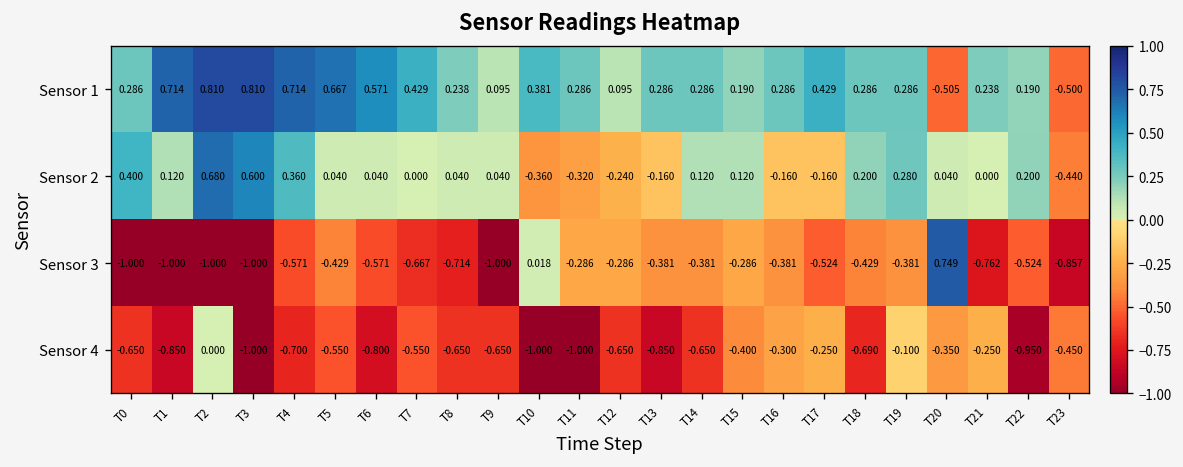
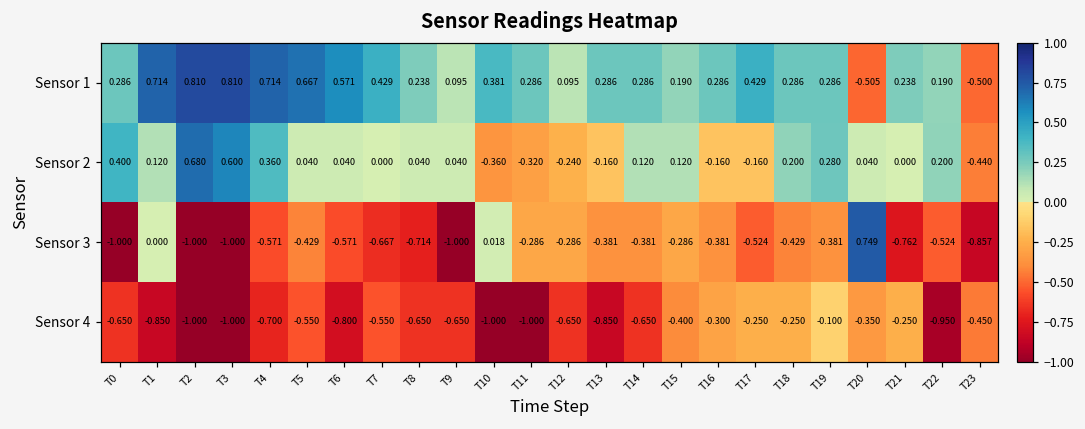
  {
    "Sensor 1": {
      "T0": 0.286,
      "T1": 0.714,
      "T2": 0.810,
      "T3": 0.810,
      "T4": 0.714,
      "T5": 0.667,
      "T6": 0.571,
      "T7": 0.429,
      "T8": 0.238,
      "T9": 0.095,
      "T10": 0.381,
      "T11": 0.286,
      "T12": 0.095,
      "T13": 0.286,
      "T14": 0.286,
      "T15": 0.190,
      "T16": 0.286,
      "T17": 0.429,
      "T18": 0.286,
      "T19": 0.286,
      "T20": -0.505,
      "T21": 0.238,
      "T22": 0.190,
      "T23": -0.500
    },
    "Sensor 2": {
      "T0": 0.400,
      "T1": 0.120,
      "T2": 0.680,
      "T3": 0.600,
      "T4": 0.360,
      "T5": 0.040,
      "T6": 0.040,
      "T7": 0.000,
      "T8": 0.040,
      "T9": 0.040,
      "T10": -0.360,
      "T11": -0.320,
      "T12": -0.240,
      "T13": -0.160,
      "T14": 0.120,
      "T15": 0.120,
      "T16": -0.160,
      "T17": -0.160,
      "T18": 0.200,
      "T19": 0.280,
      "T20": 0.040,
      "T21": 0.000,
      "T22": 0.200,
      "T23": -0.440
    },
    "Sensor 3": {
      "T0": -1.000,
-     "T1": -1.000,
+     "T1": 0.000,
      "T2": -1.000,
      "T3": -1.000,
      "T4": -0.571,
      "T5": -0.429,
      "T6": -0.571,
      "T7": -0.667,
      "T8": -0.714,
      "T9": -1.000,
      "T10": 0.018,
      "T11": -0.286,
      "T12": -0.286,
      "T13": -0.381,
      "T14": -0.381,
      "T15": -0.286,
      "T16": -0.381,
      "T17": -0.524,
      "T18": -0.429,
      "T19": -0.381,
      "T20": 0.749,
      "T21": -0.762,
      "T22": -0.524,
      "T23": -0.857
    },
    "Sensor 4": {
      "T0": -0.650,
      "T1": -0.850,
-     "T2": 0.000,
+     "T2": -1.000,
      "T3": -1.000,
      "T4": -0.700,
      "T5": -0.550,
      "T6": -0.800,
      "T7": -0.550,
      "T8": -0.650,
      "T9": -0.650,
      "T10": -1.000,
      "T11": -1.000,
      "T12": -0.650,
      "T13": -0.850,
      "T14": -0.650,
      "T15": -0.400,
      "T16": -0.300,
      "T17": -0.250,
-     "T18": -0.690,
+     "T18": -0.250,
      "T19": -0.100,
      "T20": -0.350,
      "T21": -0.250,
      "T22": -0.950,
      "T23": -0.450
    }
  }
